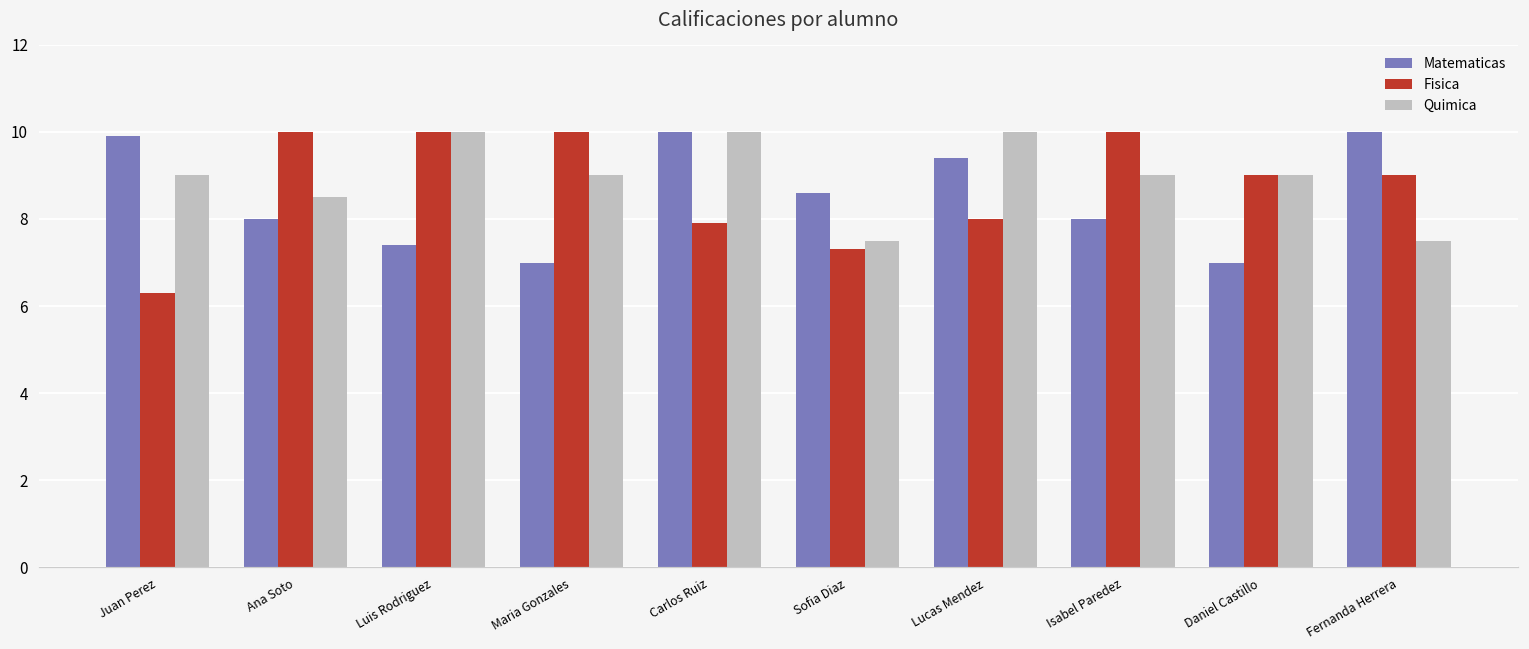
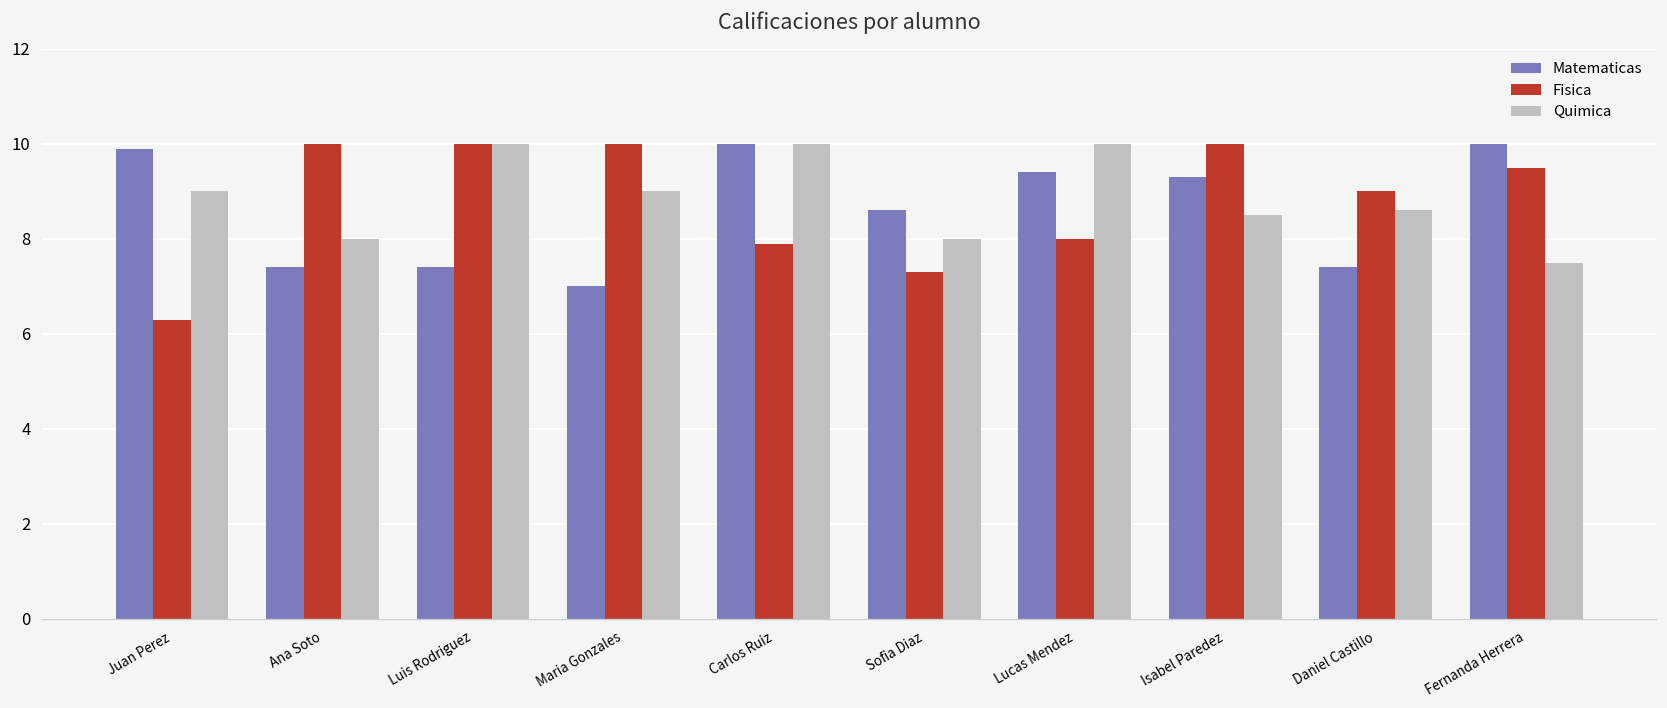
  {
    "Matematicas": {
      "Juan Perez": 9.9,
-     "Ana Soto": 8.0,
+     "Ana Soto": 7.4,
      "Luis Rodriguez": 7.4,
      "Maria Gonzales": 7.0,
      "Carlos Ruiz": 10.0,
      "Sofia Diaz": 8.6,
      "Lucas Mendez": 9.4,
-     "Isabel Paredez": 8.0,
-     "Daniel Castillo": 7.0,
+     "Isabel Paredez": 9.3,
+     "Daniel Castillo": 7.4,
      "Fernanda Herrera": 10.0
    },
    "Fisica": {
      "Juan Perez": 6.3,
      "Ana Soto": 10.0,
      "Luis Rodriguez": 10.0,
      "Maria Gonzales": 10.0,
      "Carlos Ruiz": 7.9,
      "Sofia Diaz": 7.3,
      "Lucas Mendez": 8.0,
      "Isabel Paredez": 10.0,
      "Daniel Castillo": 9.0,
-     "Fernanda Herrera": 9.0
+     "Fernanda Herrera": 9.5
    },
    "Quimica": {
      "Juan Perez": 9.0,
-     "Ana Soto": 8.5,
+     "Ana Soto": 8.0,
      "Luis Rodriguez": 10.0,
      "Maria Gonzales": 9.0,
      "Carlos Ruiz": 10.0,
-     "Sofia Diaz": 7.5,
+     "Sofia Diaz": 8.0,
      "Lucas Mendez": 10.0,
-     "Isabel Paredez": 9.0,
-     "Daniel Castillo": 9.0,
+     "Isabel Paredez": 8.5,
+     "Daniel Castillo": 8.6,
      "Fernanda Herrera": 7.5
    }
  }
